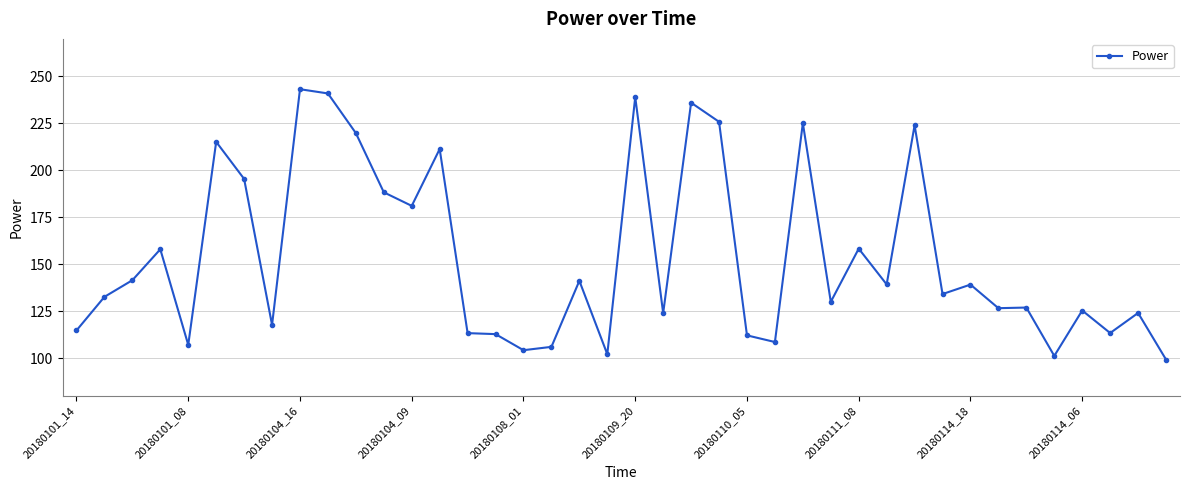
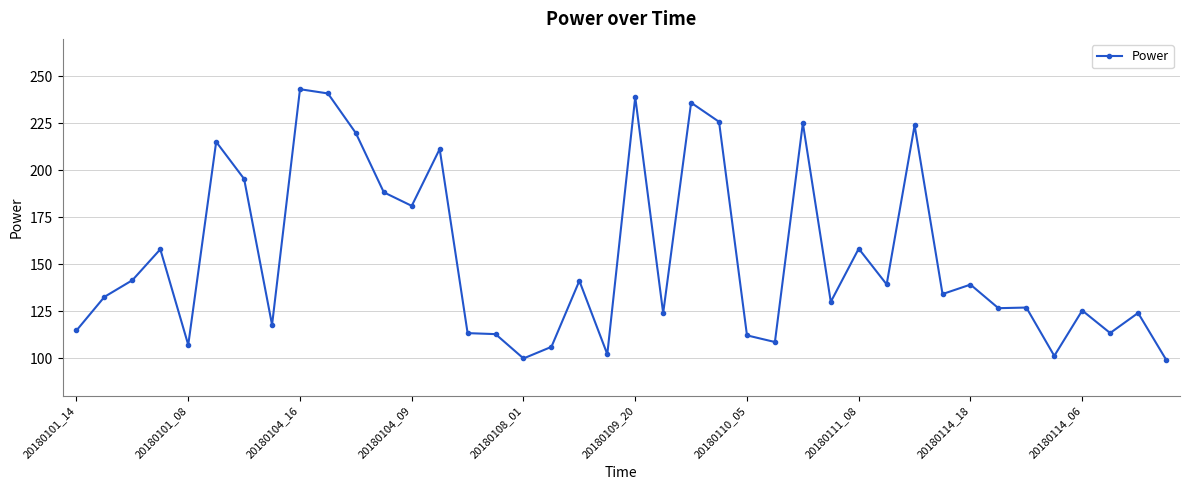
  {
    "20180101_14": 115,
    "20180101_08": 107,
    "20180104_16": 243,
    "20180104_09": 181,
-   "20180108_01": 104,
+   "20180108_01": 100,
    "20180109_20": 239,
    "20180110_05": 112,
    "20180111_08": 158,
    "20180114_18": 139,
    "20180114_06": 125
  }
